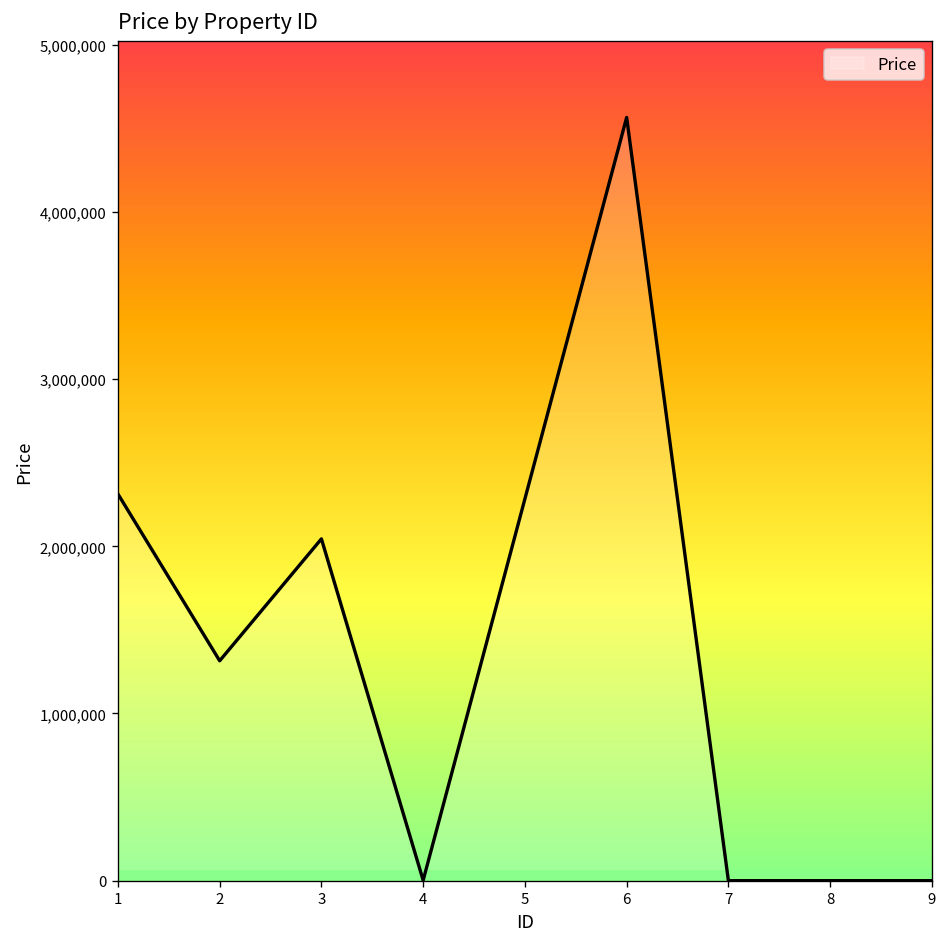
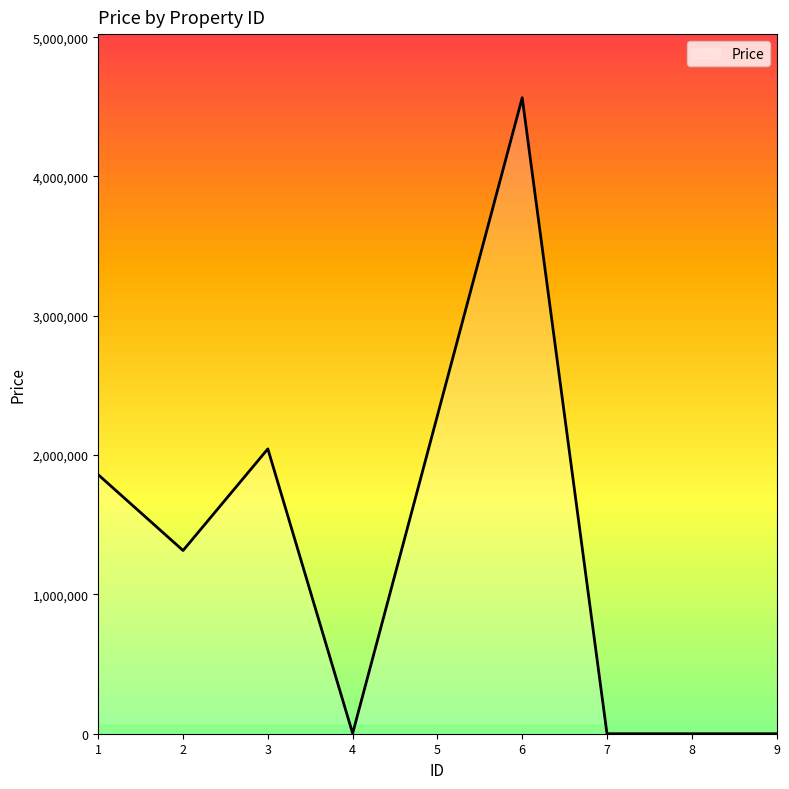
  {
-   "1": "2,310,000",
+   "1": "1,860,000",
    "2": "1,320,000",
    "3": "2,040,000",
    "6": "4,570,000"
  }
